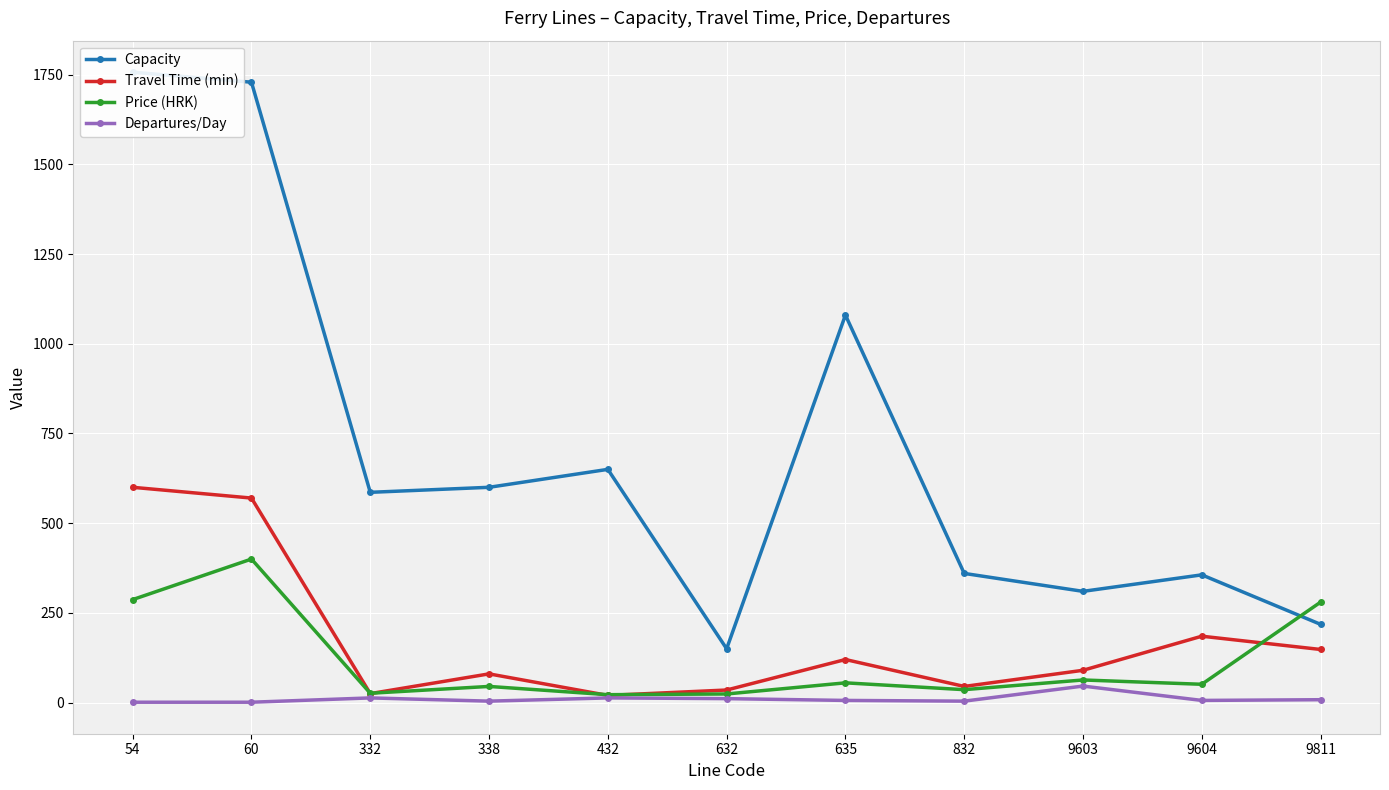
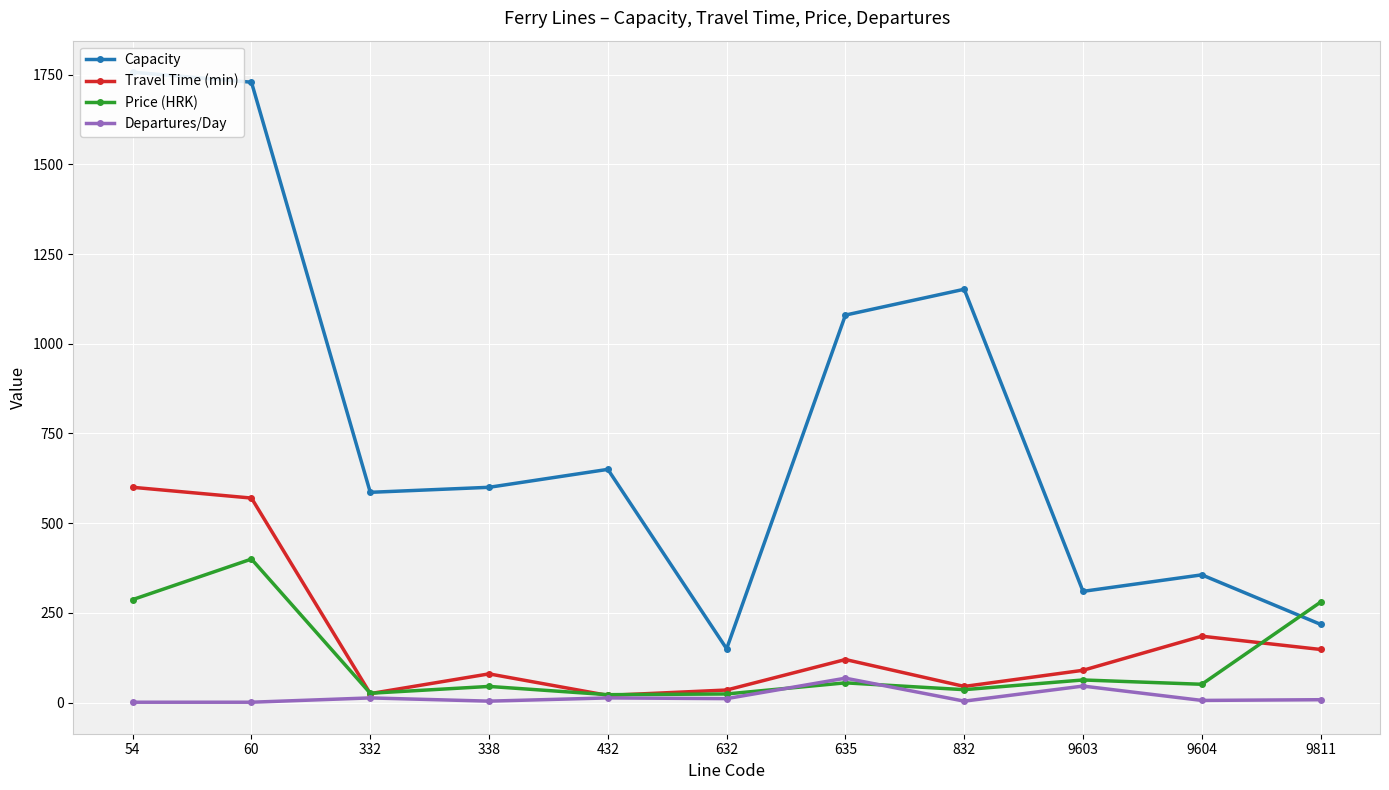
  {
    "Capacity": {
      "60": 1730,
      "332": 590,
      "338": 600,
      "432": 650,
      "632": 150,
      "635": 1080,
-     "832": 360,
+     "832": 1150,
      "9603": 310,
      "9604": 360,
      "9811": 220
    },
    "Travel Time (min)": {
      "54": 600,
      "60": 570,
      "338": 80,
      "632": 40,
      "635": 120,
      "832": 50,
      "9603": 90,
      "9604": 190,
      "9811": 150
    },
    "Price (HRK)": {
      "54": 290,
      "60": 400,
      "338": 50,
      "632": 20,
      "635": 60,
      "832": 40,
      "9603": 60,
      "9604": 50,
      "9811": 280
    },
    "Departures/Day": {
      "54": 0,
      "60": 0,
      "332": 10,
      "338": 0,
      "632": 10,
-     "635": 10,
+     "635": 70,
      "832": 0,
      "9603": 50,
      "9604": 10,
      "9811": 10
    }
  }
